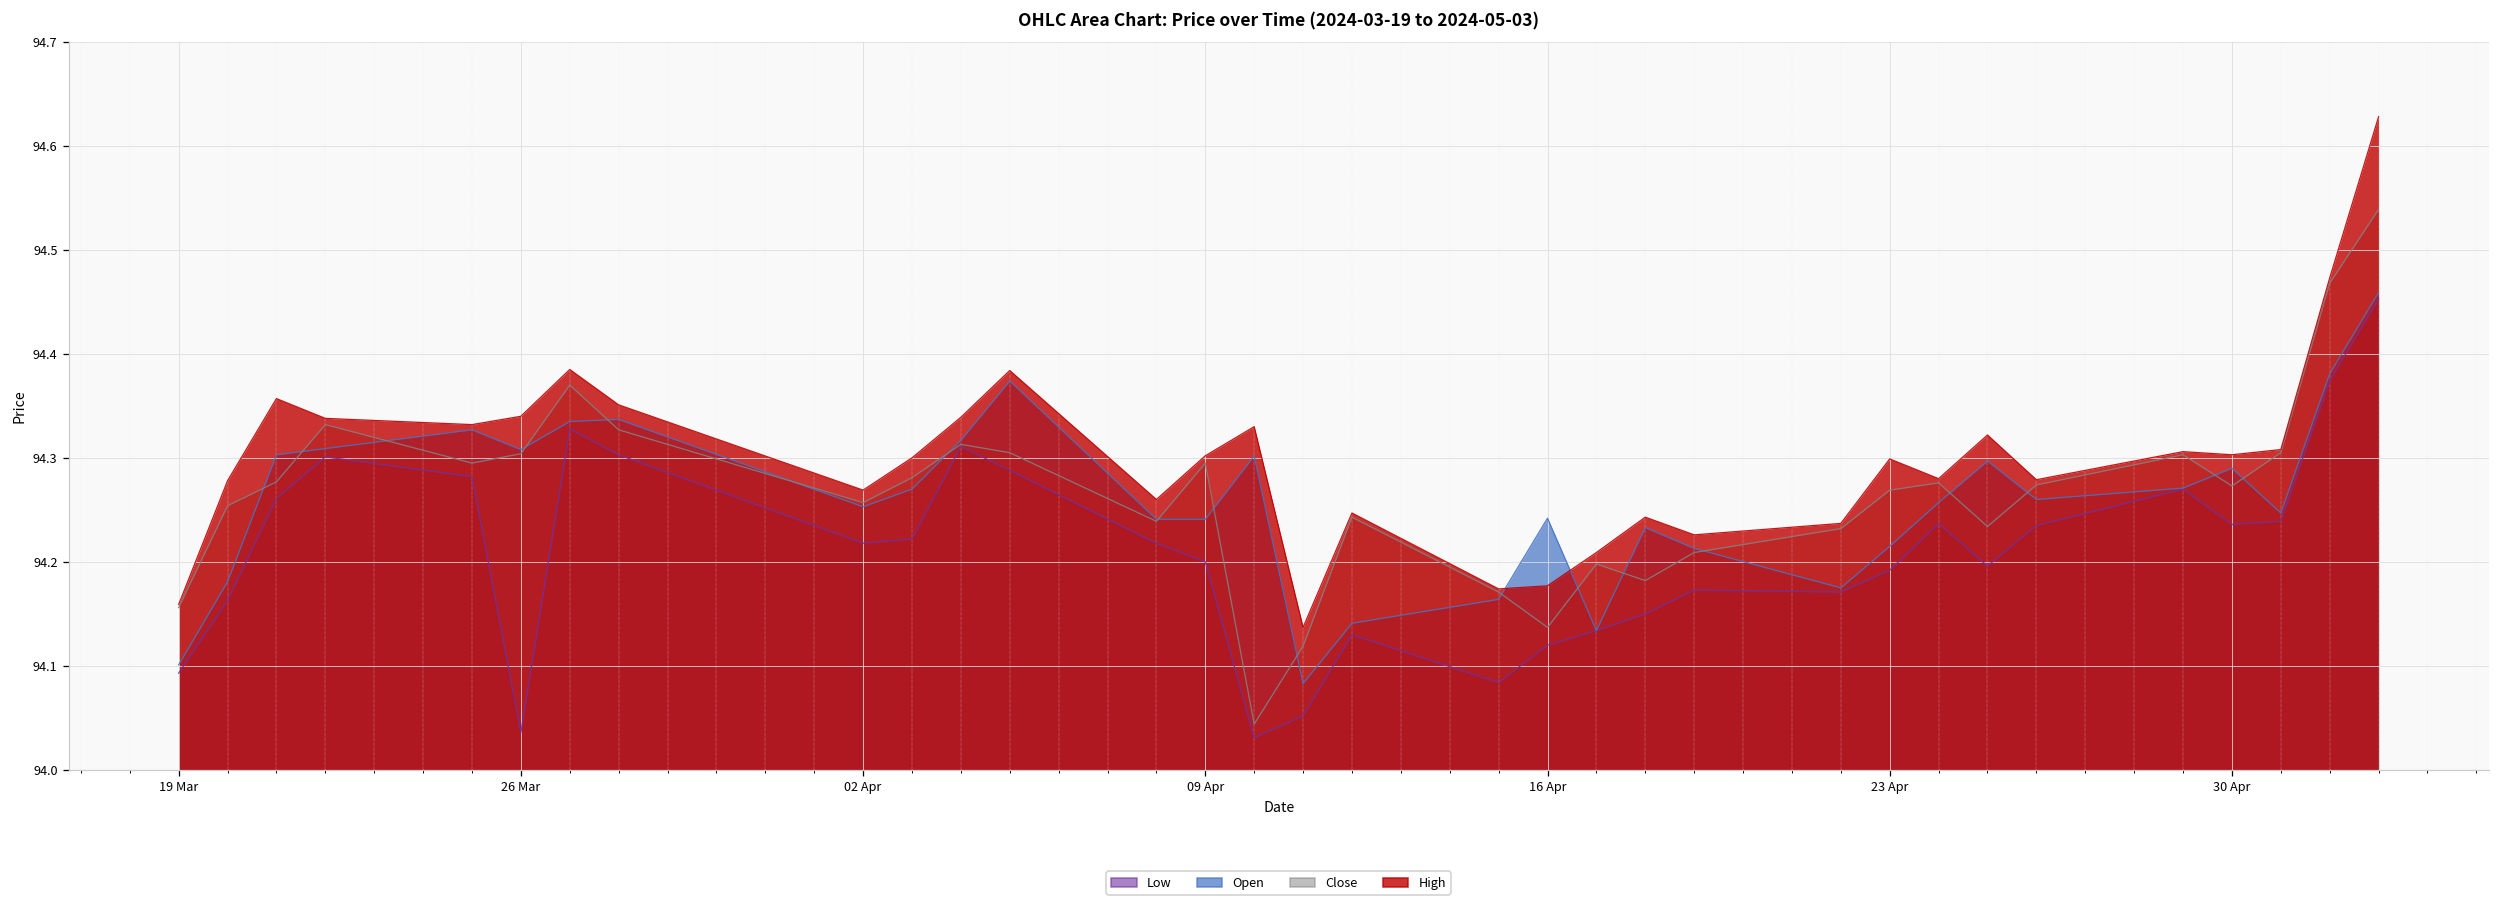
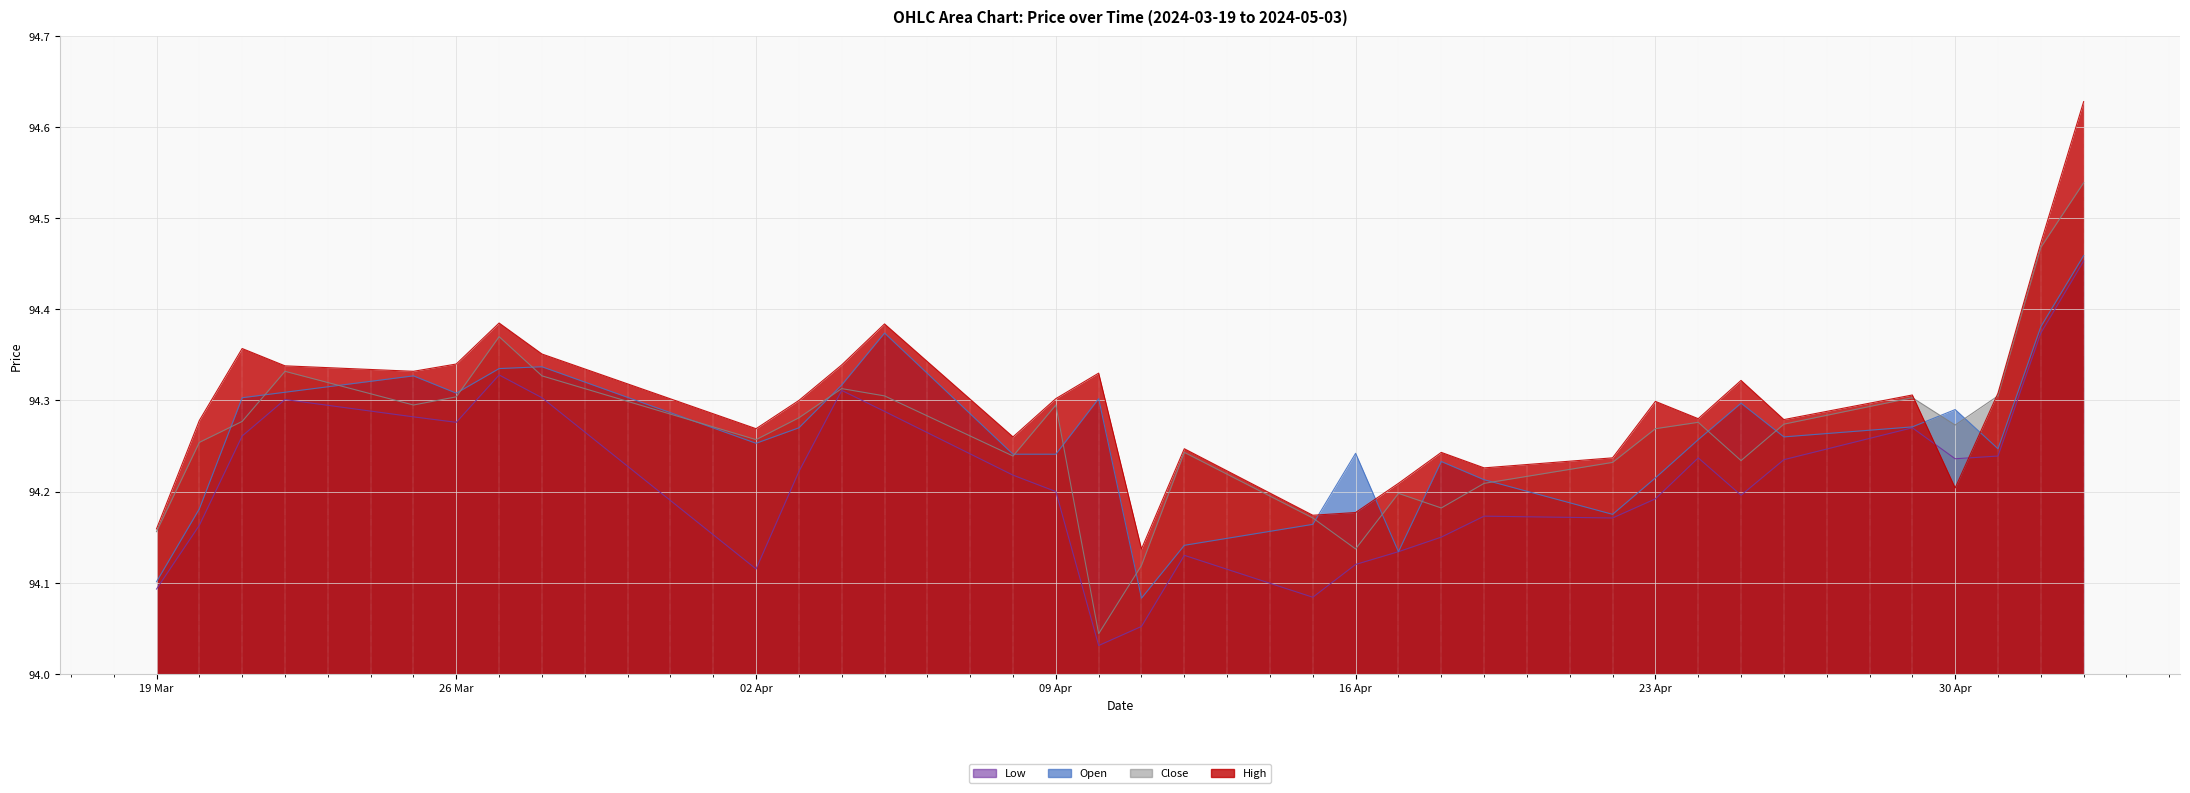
  {
    "Low": {
      "19 Mar": 94.09,
-     "26 Mar": 94.04,
-     "02 Apr": 94.22,
+     "26 Mar": 94.28,
+     "02 Apr": 94.12,
      "09 Apr": 94.20,
      "16 Apr": 94.12,
      "23 Apr": 94.19,
      "30 Apr": 94.24
    },
    "Open": {
      "19 Mar": 94.10,
      "26 Mar": 94.31,
      "02 Apr": 94.25,
      "09 Apr": 94.24,
      "16 Apr": 94.24,
      "23 Apr": 94.22,
      "30 Apr": 94.29
    },
    "Close": {
      "19 Mar": 94.16,
      "26 Mar": 94.30,
      "02 Apr": 94.26,
      "09 Apr": 94.30,
      "16 Apr": 94.14,
      "23 Apr": 94.27,
      "30 Apr": 94.27
    },
    "High": {
      "19 Mar": 94.16,
      "26 Mar": 94.34,
      "02 Apr": 94.27,
      "09 Apr": 94.30,
      "16 Apr": 94.18,
      "23 Apr": 94.30,
-     "30 Apr": 94.30
+     "30 Apr": 94.20
    }
  }
